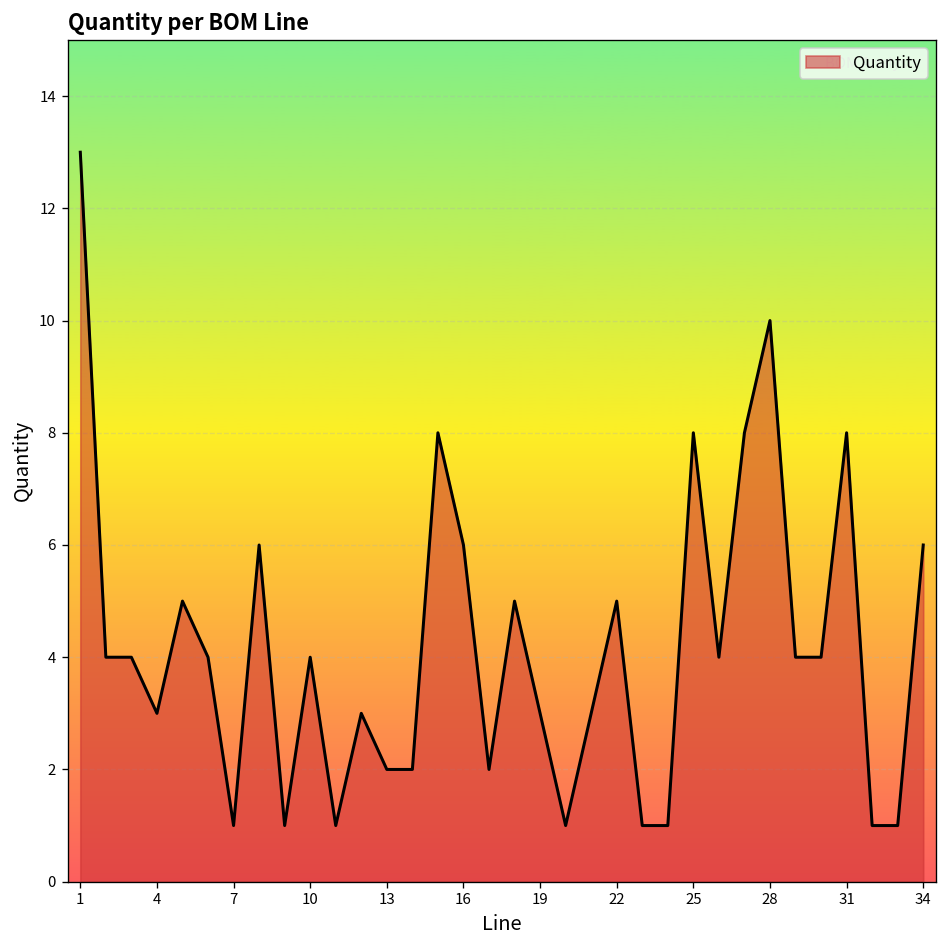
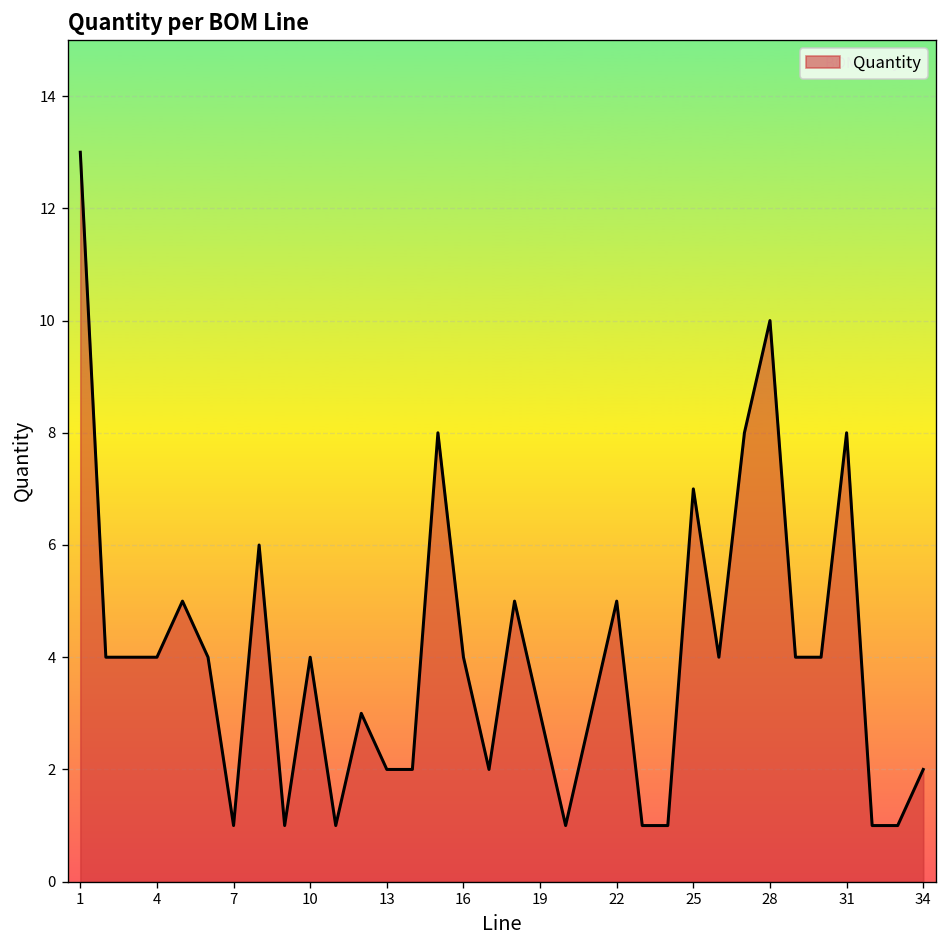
  {
    "1": 13,
-   "4": 3,
+   "4": 4,
    "7": 1,
    "10": 4,
    "13": 2,
-   "16": 6,
+   "16": 4,
    "19": 3,
    "22": 5,
-   "25": 8,
+   "25": 7,
    "28": 10,
    "31": 8,
-   "34": 6
+   "34": 2
  }
